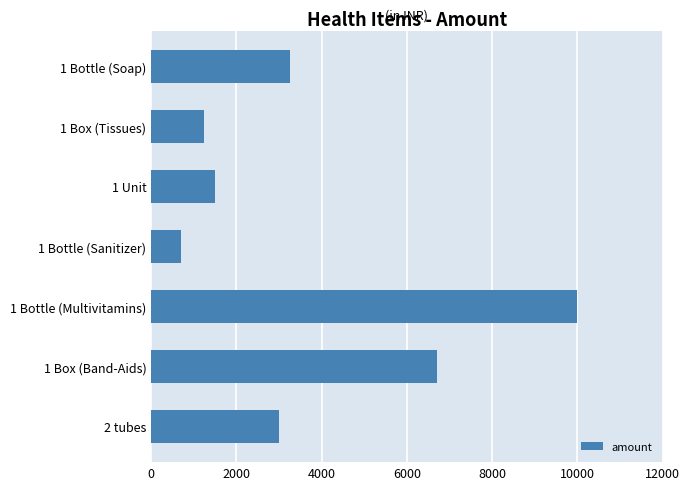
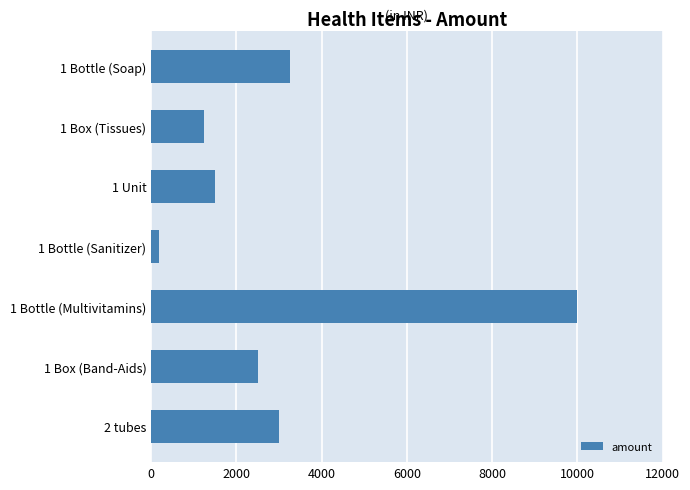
  {
    "1 Bottle (Soap)": 3300,
    "1 Box (Tissues)": 1200,
    "1 Unit": 1500,
-   "1 Bottle (Sanitizer)": 700,
+   "1 Bottle (Sanitizer)": 200,
    "1 Bottle (Multivitamins)": 10000,
-   "1 Box (Band-Aids)": 6700,
+   "1 Box (Band-Aids)": 2500,
    "2 tubes": 3000
  }
